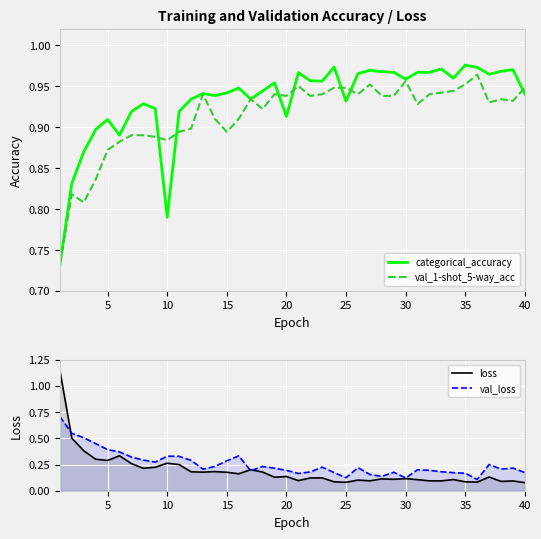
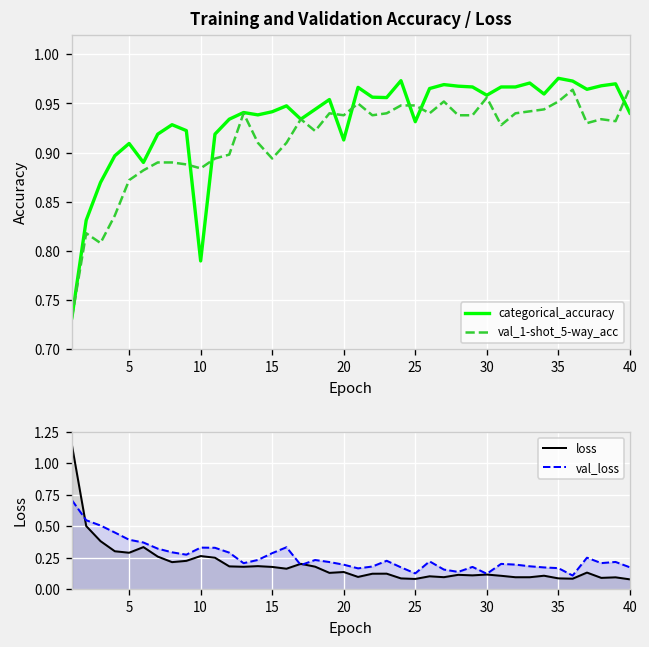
  {
    "Training and Validation Accuracy / Loss": {
      "categorical_accuracy": {
        "5": 0.91,
        "10": 0.79,
        "15": 0.94,
        "20": 0.91,
        "25": 0.93,
        "35": 0.98,
        "40": 0.94
      },
      "val_1-shot_5-way_acc": {
        "5": 0.87,
        "10": 0.88,
        "15": 0.89,
        "20": 0.94,
        "25": 0.95,
        "35": 0.95,
-       "40": 0.95
+       "40": 0.97
      }
    }
  }
